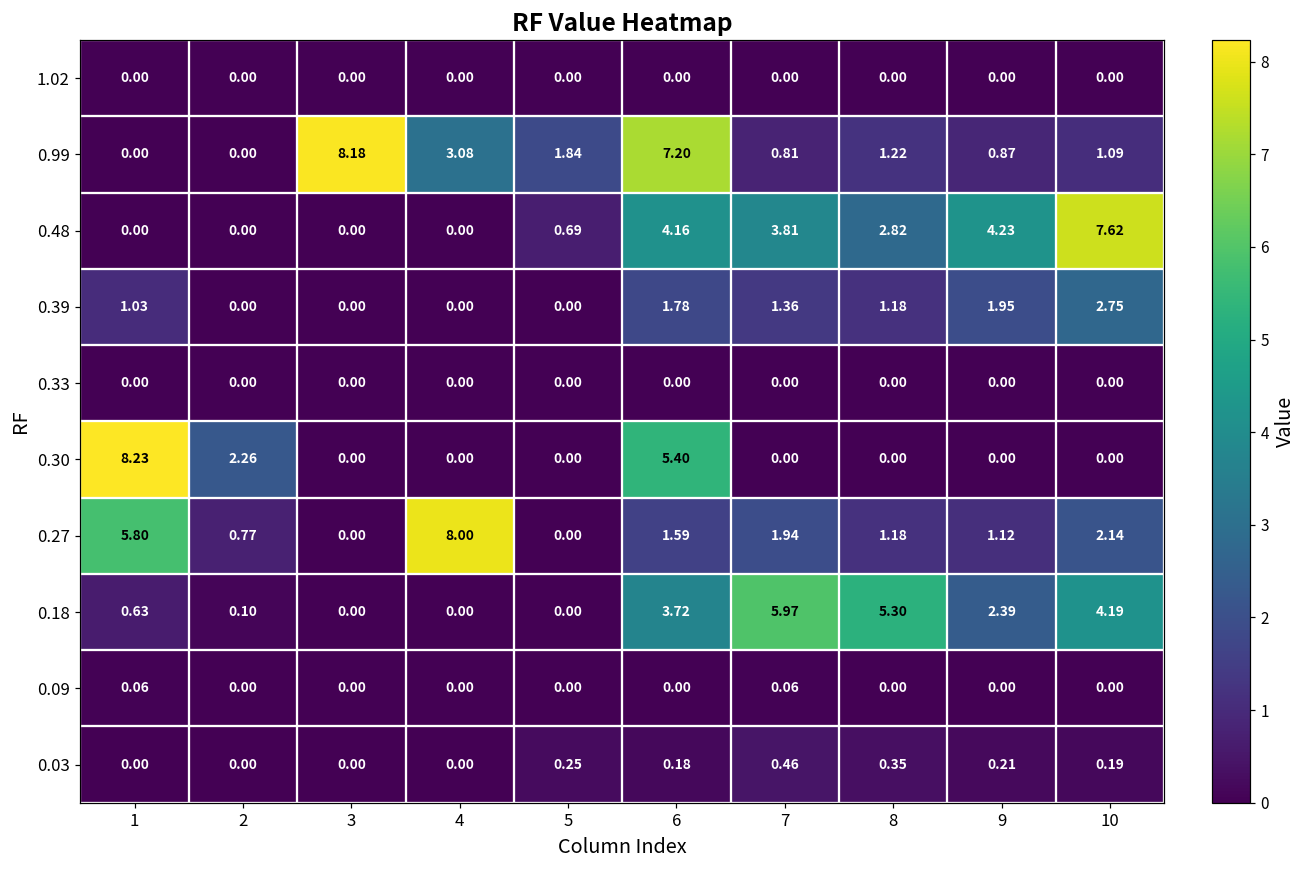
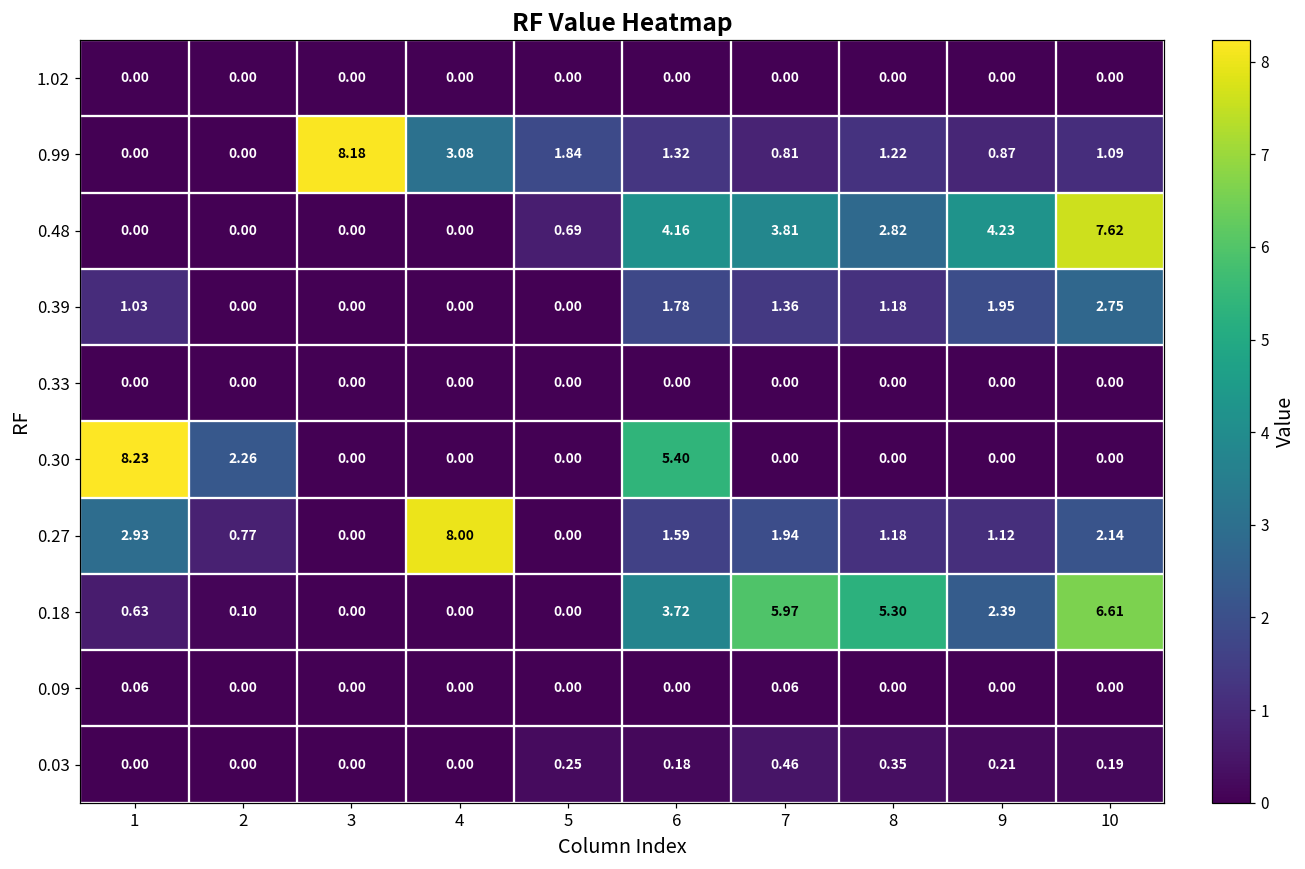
  {
    "1.02": {
      "1": 0.00,
      "2": 0.00,
      "3": 0.00,
      "4": 0.00,
      "5": 0.00,
      "6": 0.00,
      "7": 0.00,
      "8": 0.00,
      "9": 0.00,
      "10": 0.00
    },
    "0.99": {
      "1": 0.00,
      "2": 0.00,
      "3": 8.18,
      "4": 3.08,
      "5": 1.84,
-     "6": 7.20,
+     "6": 1.32,
      "7": 0.81,
      "8": 1.22,
      "9": 0.87,
      "10": 1.09
    },
    "0.48": {
      "1": 0.00,
      "2": 0.00,
      "3": 0.00,
      "4": 0.00,
      "5": 0.69,
      "6": 4.16,
      "7": 3.81,
      "8": 2.82,
      "9": 4.23,
      "10": 7.62
    },
    "0.39": {
      "1": 1.03,
      "2": 0.00,
      "3": 0.00,
      "4": 0.00,
      "5": 0.00,
      "6": 1.78,
      "7": 1.36,
      "8": 1.18,
      "9": 1.95,
      "10": 2.75
    },
    "0.33": {
      "1": 0.00,
      "2": 0.00,
      "3": 0.00,
      "4": 0.00,
      "5": 0.00,
      "6": 0.00,
      "7": 0.00,
      "8": 0.00,
      "9": 0.00,
      "10": 0.00
    },
    "0.30": {
      "1": 8.23,
      "2": 2.26,
      "3": 0.00,
      "4": 0.00,
      "5": 0.00,
      "6": 5.40,
      "7": 0.00,
      "8": 0.00,
      "9": 0.00,
      "10": 0.00
    },
    "0.27": {
-     "1": 5.80,
+     "1": 2.93,
      "2": 0.77,
      "3": 0.00,
      "4": 8.00,
      "5": 0.00,
      "6": 1.59,
      "7": 1.94,
      "8": 1.18,
      "9": 1.12,
      "10": 2.14
    },
    "0.18": {
      "1": 0.63,
      "2": 0.10,
      "3": 0.00,
      "4": 0.00,
      "5": 0.00,
      "6": 3.72,
      "7": 5.97,
      "8": 5.30,
      "9": 2.39,
-     "10": 4.19
+     "10": 6.61
    },
    "0.09": {
      "1": 0.06,
      "2": 0.00,
      "3": 0.00,
      "4": 0.00,
      "5": 0.00,
      "6": 0.00,
      "7": 0.06,
      "8": 0.00,
      "9": 0.00,
      "10": 0.00
    },
    "0.03": {
      "1": 0.00,
      "2": 0.00,
      "3": 0.00,
      "4": 0.00,
      "5": 0.25,
      "6": 0.18,
      "7": 0.46,
      "8": 0.35,
      "9": 0.21,
      "10": 0.19
    }
  }
